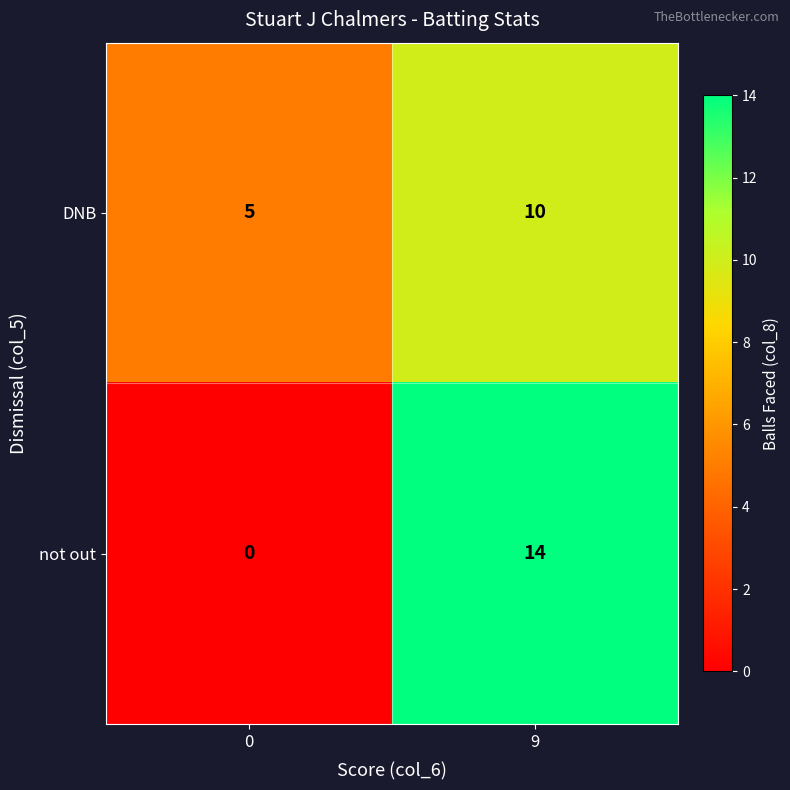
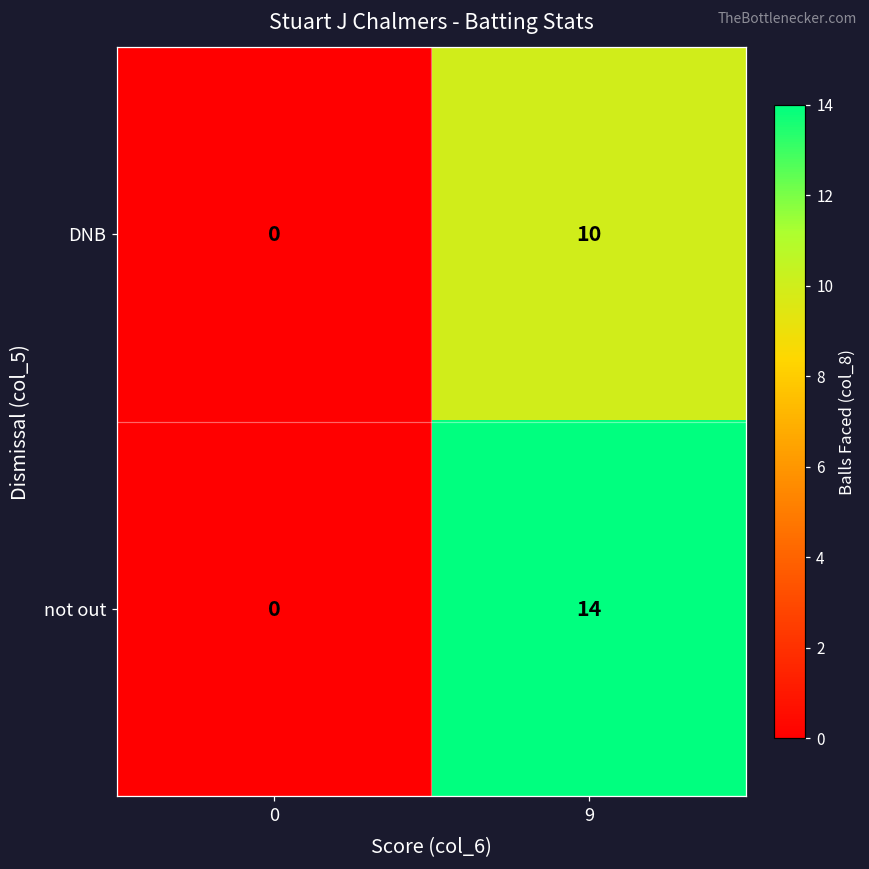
  {
    "DNB": {
-     "0": 5,
+     "0": 0,
      "9": 10
    },
    "not out": {
      "0": 0,
      "9": 14
    }
  }
